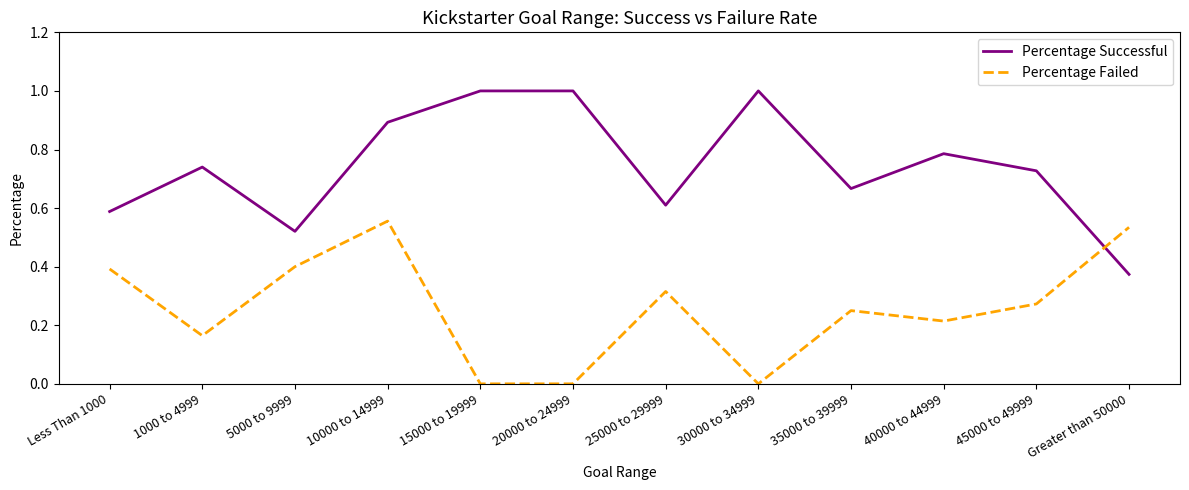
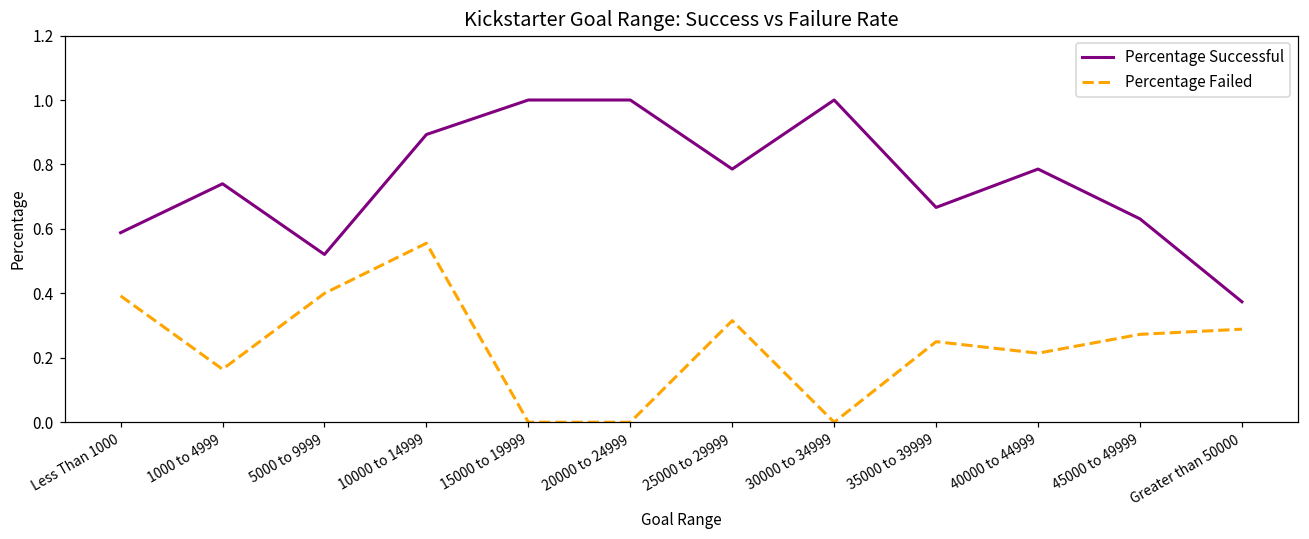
  {
    "Percentage Successful": {
      "Less Than 1000": 0.59,
      "1000 to 4999": 0.74,
      "5000 to 9999": 0.52,
      "10000 to 14999": 0.89,
      "15000 to 19999": 1.00,
      "20000 to 24999": 1.00,
-     "25000 to 29999": 0.61,
+     "25000 to 29999": 0.79,
      "30000 to 34999": 1.00,
      "35000 to 39999": 0.67,
      "40000 to 44999": 0.79,
-     "45000 to 49999": 0.73,
+     "45000 to 49999": 0.63,
      "Greater than 50000": 0.37
    },
    "Percentage Failed": {
      "Less Than 1000": 0.39,
      "1000 to 4999": 0.16,
      "5000 to 9999": 0.40,
      "10000 to 14999": 0.56,
      "15000 to 19999": 0.00,
      "20000 to 24999": 0.00,
      "25000 to 29999": 0.32,
      "30000 to 34999": 0.00,
      "35000 to 39999": 0.25,
      "40000 to 44999": 0.21,
      "45000 to 49999": 0.27,
-     "Greater than 50000": 0.53
+     "Greater than 50000": 0.29
    }
  }
